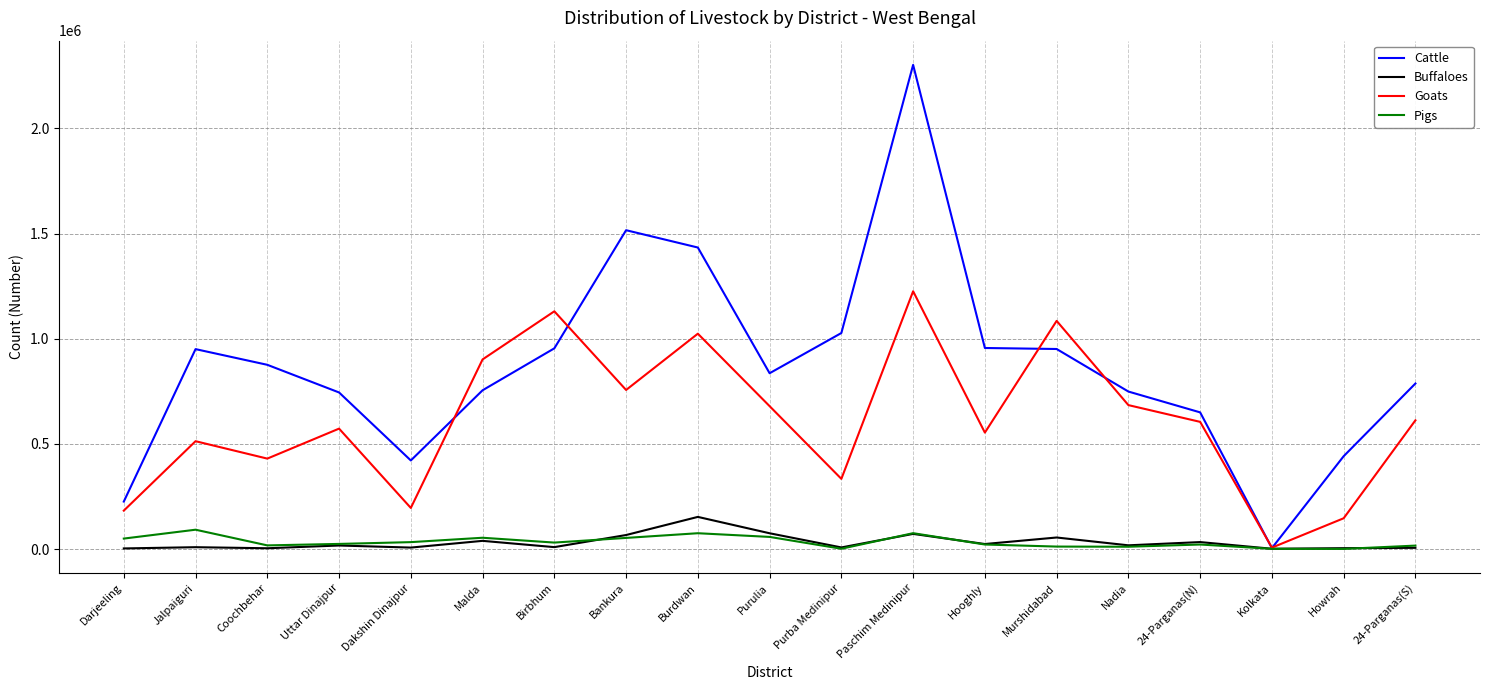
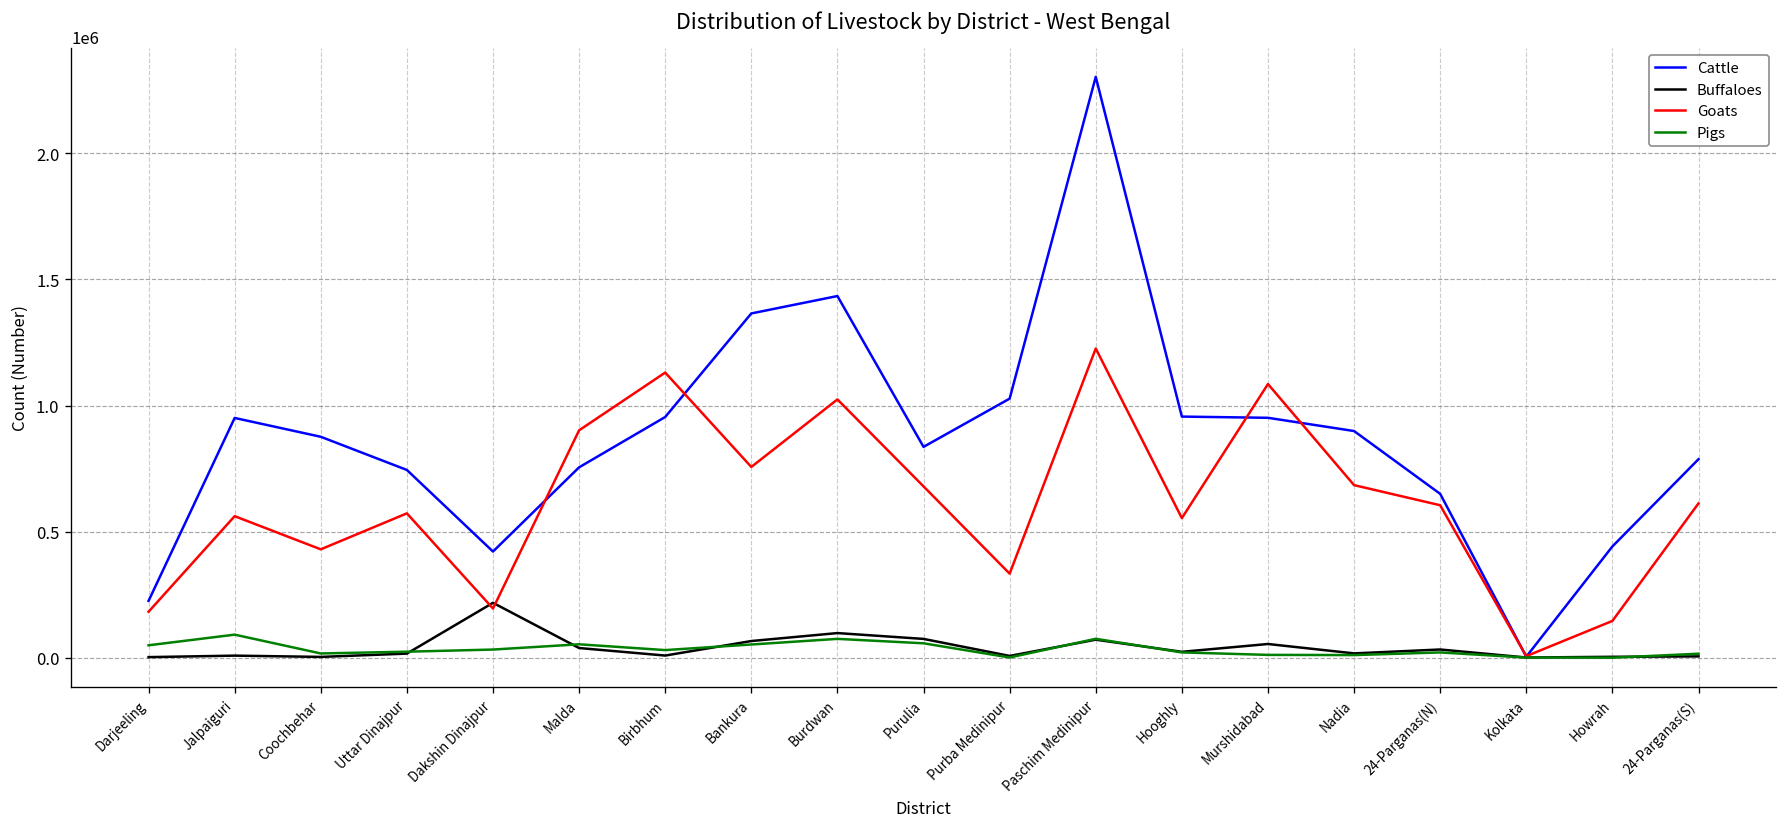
  {
    "Cattle": {
      "Darjeeling": 230000,
      "Jalpaiguri": 950000,
      "Coochbehar": 880000,
      "Uttar Dinajpur": 740000,
      "Dakshin Dinajpur": 420000,
      "Malda": 760000,
      "Birbhum": 950000,
-     "Bankura": 1520000,
+     "Bankura": 1360000,
      "Burdwan": 1430000,
      "Purulia": 840000,
      "Purba Medinipur": 1030000,
      "Paschim Medinipur": 2300000,
      "Hooghly": 960000,
      "Murshidabad": 950000,
-     "Nadia": 750000,
+     "Nadia": 900000,
      "24-Parganas(N)": 650000,
      "Howrah": 440000,
      "24-Parganas(S)": 790000
    },
    "Buffaloes": {
      "Darjeeling": 0,
      "Jalpaiguri": 10000,
      "Coochbehar": 0,
-     "Dakshin Dinajpur": 10000,
+     "Dakshin Dinajpur": 220000,
      "Malda": 40000,
      "Birbhum": 10000,
      "Bankura": 70000,
-     "Burdwan": 150000,
+     "Burdwan": 100000,
      "Purulia": 80000,
      "Murshidabad": 50000
    },
    "Goats": {
      "Darjeeling": 180000,
-     "Jalpaiguri": 510000,
+     "Jalpaiguri": 560000,
      "Coochbehar": 430000,
      "Uttar Dinajpur": 570000,
      "Dakshin Dinajpur": 200000,
      "Malda": 900000,
      "Birbhum": 1130000,
      "Bankura": 760000,
      "Burdwan": 1020000,
      "Purulia": 680000,
      "Purba Medinipur": 330000,
      "Paschim Medinipur": 1230000,
      "Hooghly": 550000,
      "Murshidabad": 1090000,
      "Nadia": 680000,
      "24-Parganas(N)": 600000,
      "Howrah": 150000,
      "24-Parganas(S)": 610000
    },
    "Pigs": {
      "Darjeeling": 50000,
      "Jalpaiguri": 90000,
      "Coochbehar": 20000,
      "Dakshin Dinajpur": 30000,
      "Malda": 50000,
      "Birbhum": 30000,
      "Bankura": 50000,
      "Burdwan": 80000,
      "Purulia": 60000,
      "Murshidabad": 10000
    }
  }
